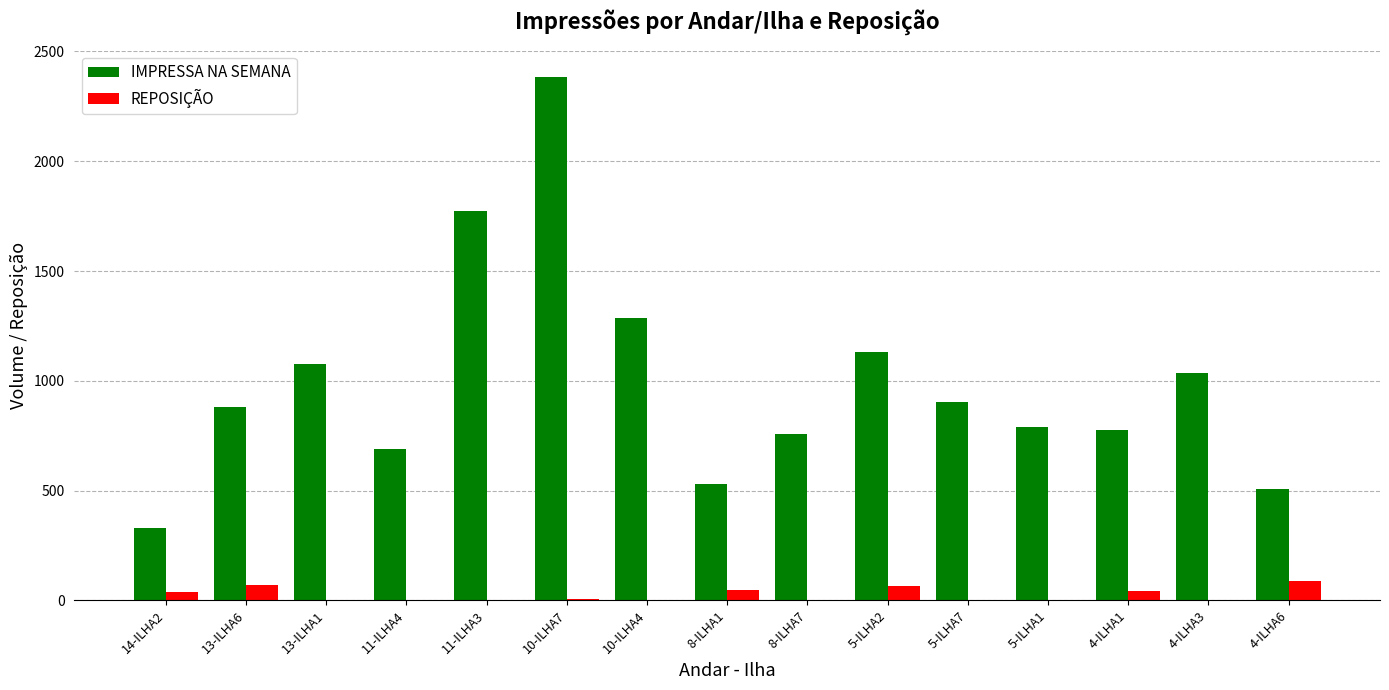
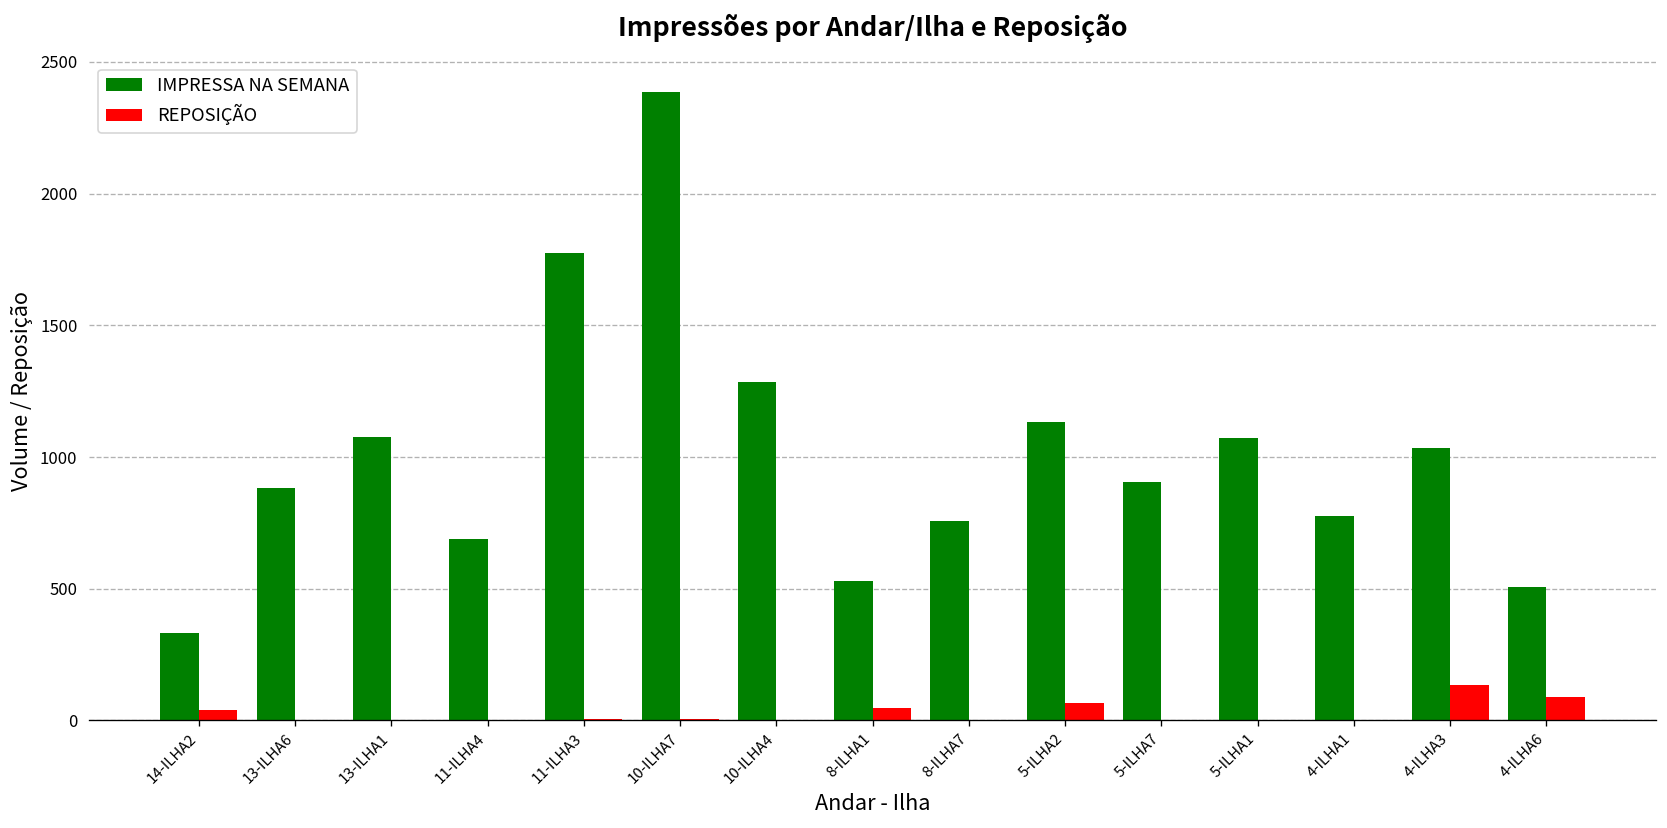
  {
    "IMPRESSA NA SEMANA": {
      "14-ILHA2": 330,
      "13-ILHA6": 880,
      "13-ILHA1": 1080,
      "11-ILHA4": 690,
      "11-ILHA3": 1770,
      "10-ILHA7": 2390,
      "10-ILHA4": 1290,
      "8-ILHA1": 530,
      "8-ILHA7": 760,
      "5-ILHA2": 1130,
      "5-ILHA7": 900,
-     "5-ILHA1": 790,
+     "5-ILHA1": 1070,
      "4-ILHA1": 780,
      "4-ILHA3": 1040,
      "4-ILHA6": 510
    },
    "REPOSIÇÃO": {
      "14-ILHA2": 40,
-     "13-ILHA6": 70,
+     "13-ILHA6": 0,
      "8-ILHA1": 50,
      "5-ILHA2": 70,
-     "4-ILHA1": 40,
-     "4-ILHA3": 0,
+     "4-ILHA1": 0,
+     "4-ILHA3": 140,
      "4-ILHA6": 90
    }
  }
